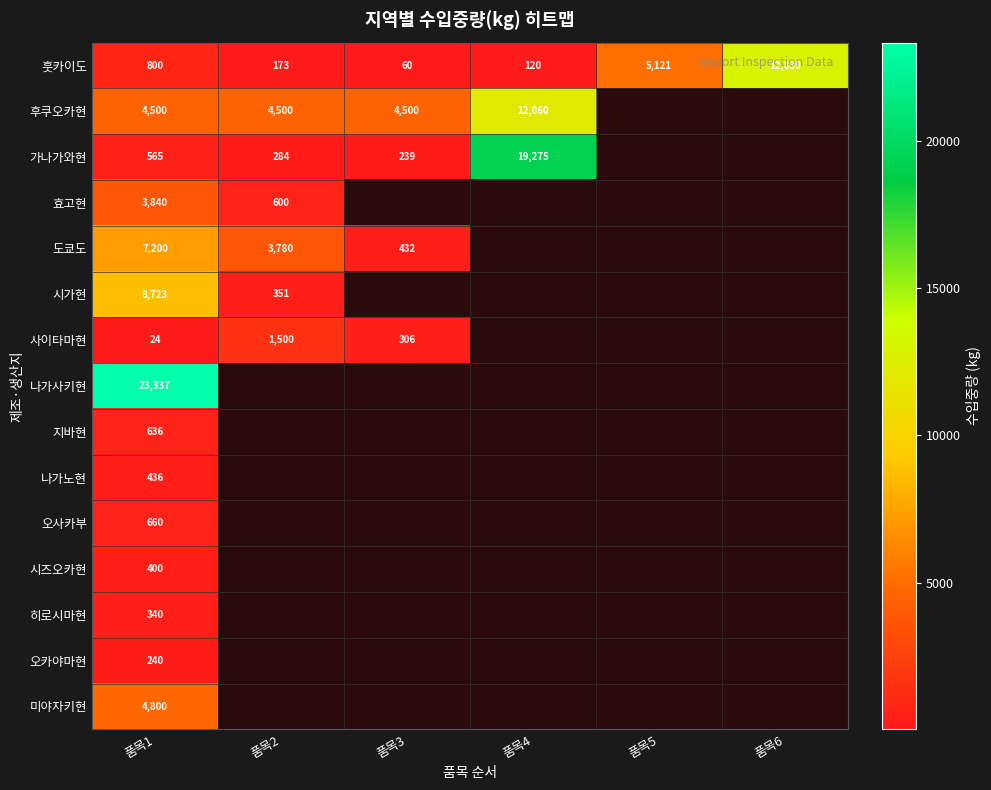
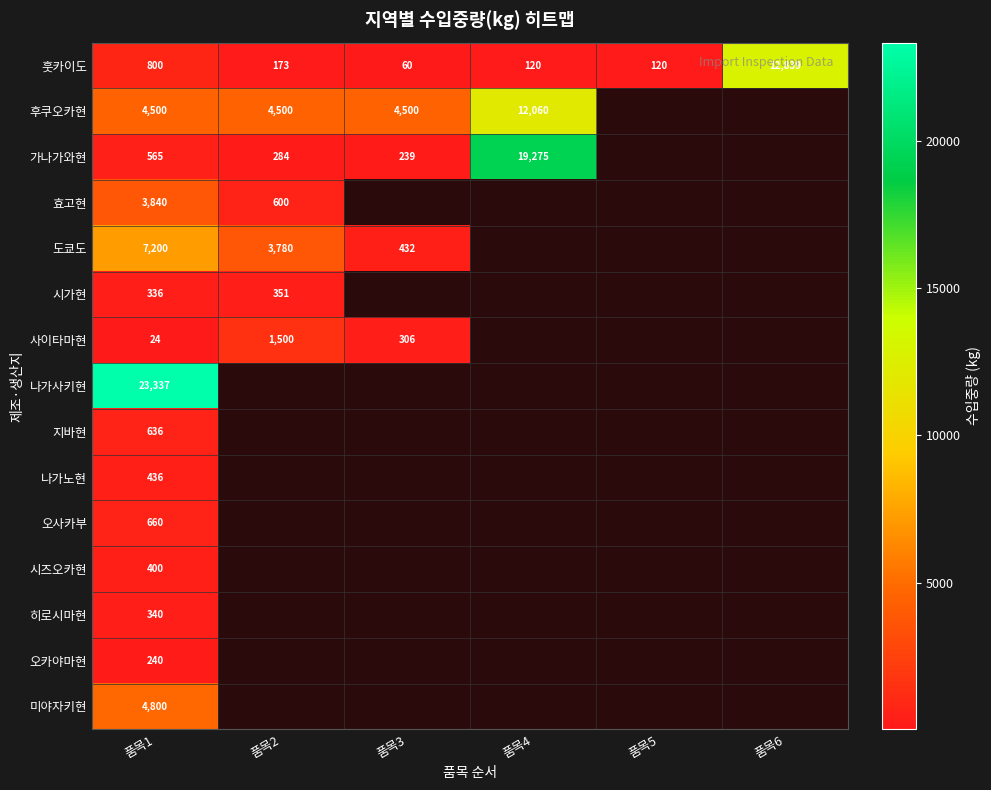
  {
    "훗카이도": {
      "품목1": "800",
      "품목2": "173",
      "품목3": "60",
      "품목4": "120",
-     "품목5": "5,121"
+     "품목5": "120"
    },
    "후쿠오카현": {
      "품목1": "4,500",
      "품목2": "4,500",
      "품목3": "4,500",
      "품목4": "12,060"
    },
    "가나가와현": {
      "품목1": "565",
      "품목2": "284",
      "품목3": "239",
      "품목4": "19,275"
    },
    "효고현": {
      "품목1": "3,840",
      "품목2": "600"
    },
    "도쿄도": {
      "품목1": "7,200",
      "품목2": "3,780",
      "품목3": "432"
    },
    "시가현": {
-     "품목1": "8,723",
+     "품목1": "336",
      "품목2": "351"
    },
    "사이타마현": {
      "품목1": "24",
      "품목2": "1,500",
      "품목3": "306"
    },
    "나가사키현": {
      "품목1": "23,337"
    },
    "지바현": {
      "품목1": "636"
    },
    "나가노현": {
      "품목1": "436"
    },
    "오사카부": {
      "품목1": "660"
    },
    "시즈오카현": {
      "품목1": "400"
    },
    "히로시마현": {
      "품목1": "340"
    },
    "오카야마현": {
      "품목1": "240"
    },
    "미야자키현": {
      "품목1": "4,800"
    }
  }
